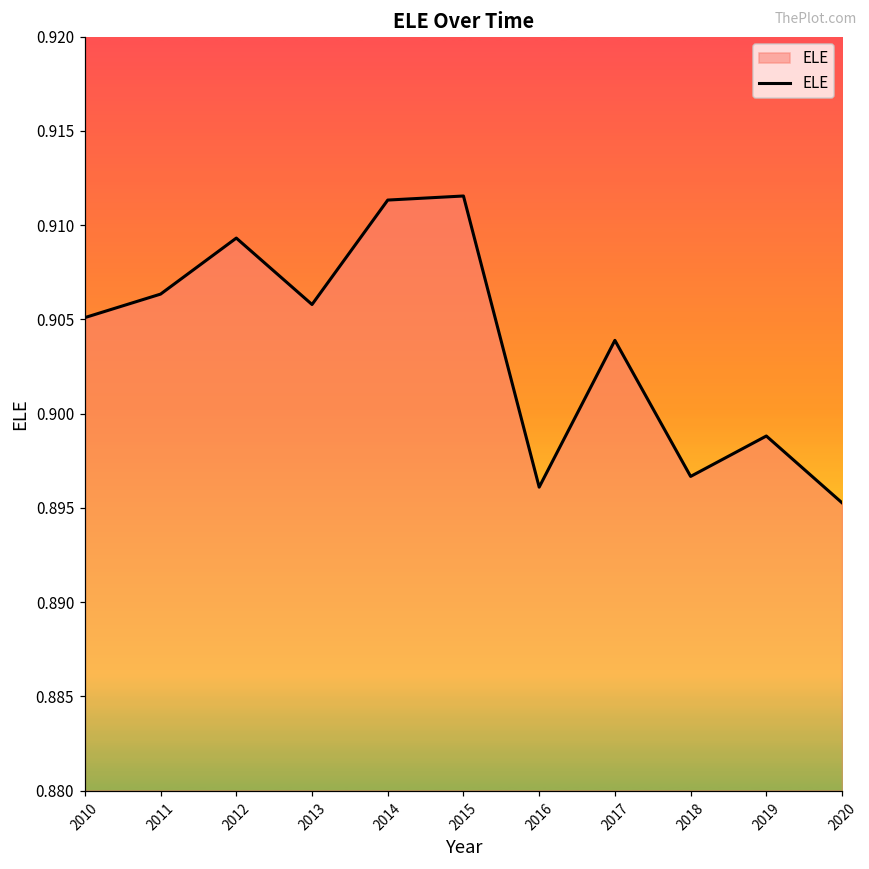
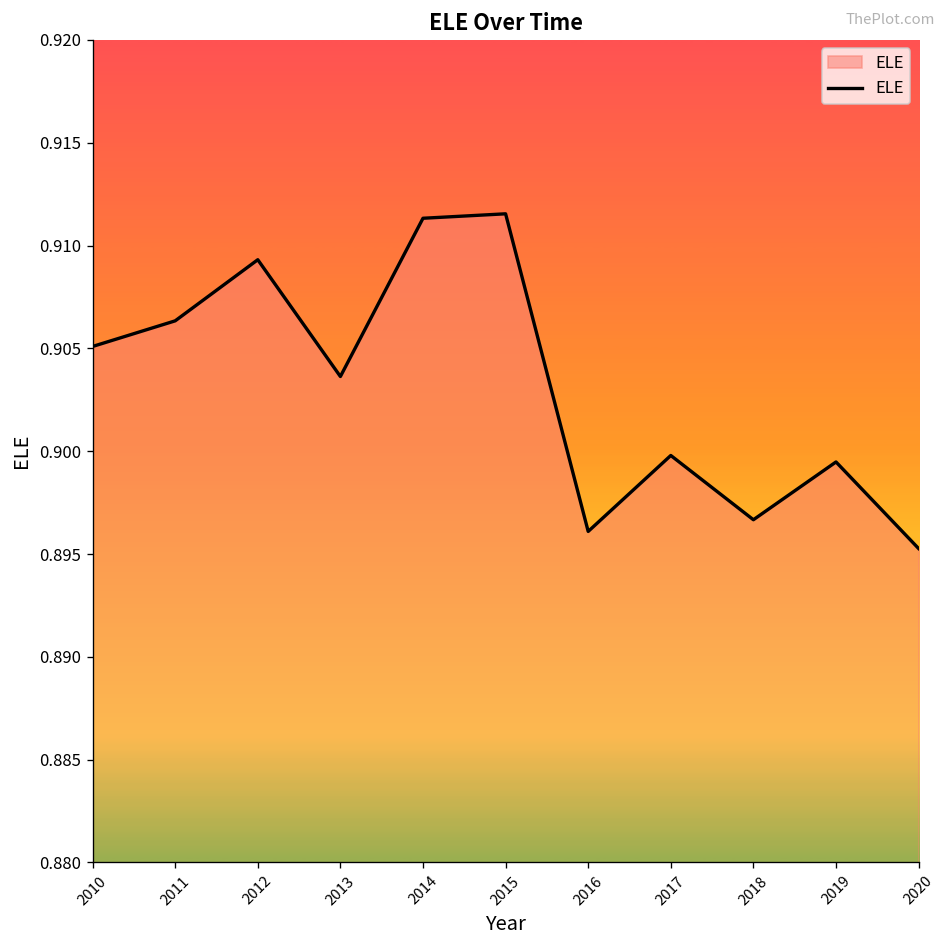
  {
    "2010": 0.9051,
    "2011": 0.9063,
    "2012": 0.9093,
-   "2013": 0.9058,
+   "2013": 0.9036,
    "2014": 0.9113,
    "2015": 0.9115,
    "2016": 0.8961,
-   "2017": 0.9039,
+   "2017": 0.8998,
    "2018": 0.8967,
-   "2019": 0.8988,
+   "2019": 0.8995,
    "2020": 0.8953
  }
